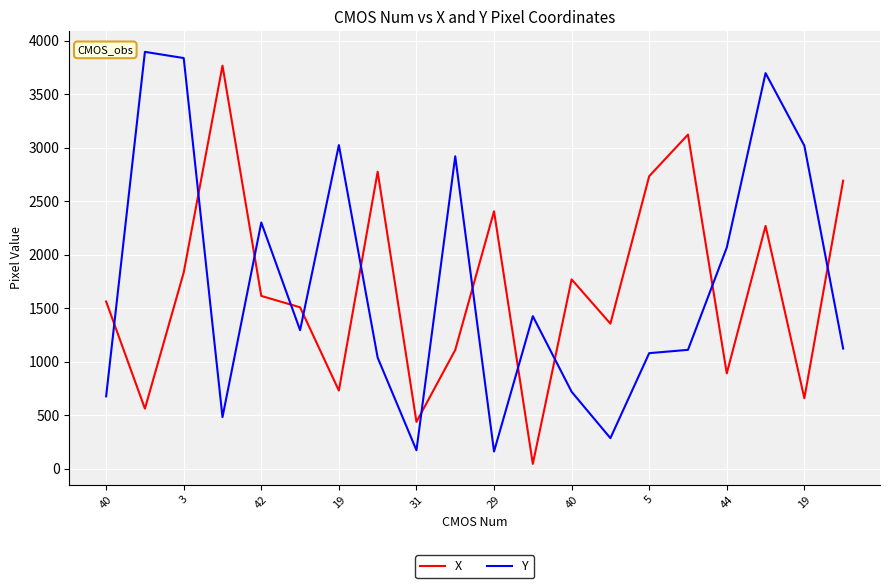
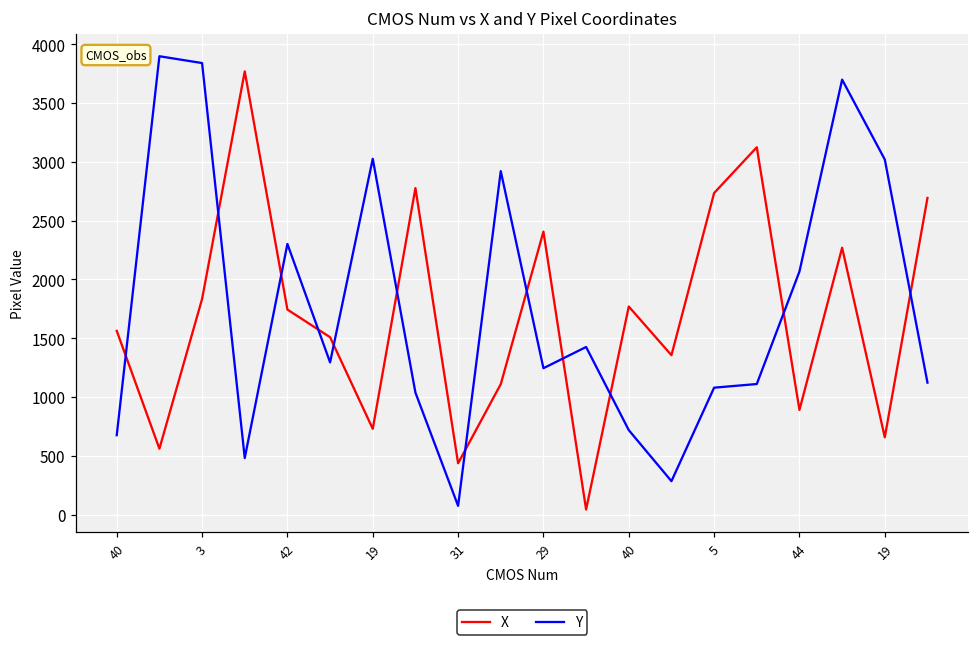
  {
    "X": {
-     "42": 1610,
+     "42": 1740,
      "31": 440,
      "29": 2410,
      "44": 890
    },
    "Y": {
      "42": 2300,
-     "31": 170,
-     "29": 160,
+     "31": 70,
+     "29": 1240,
      "44": 2070
    }
  }
